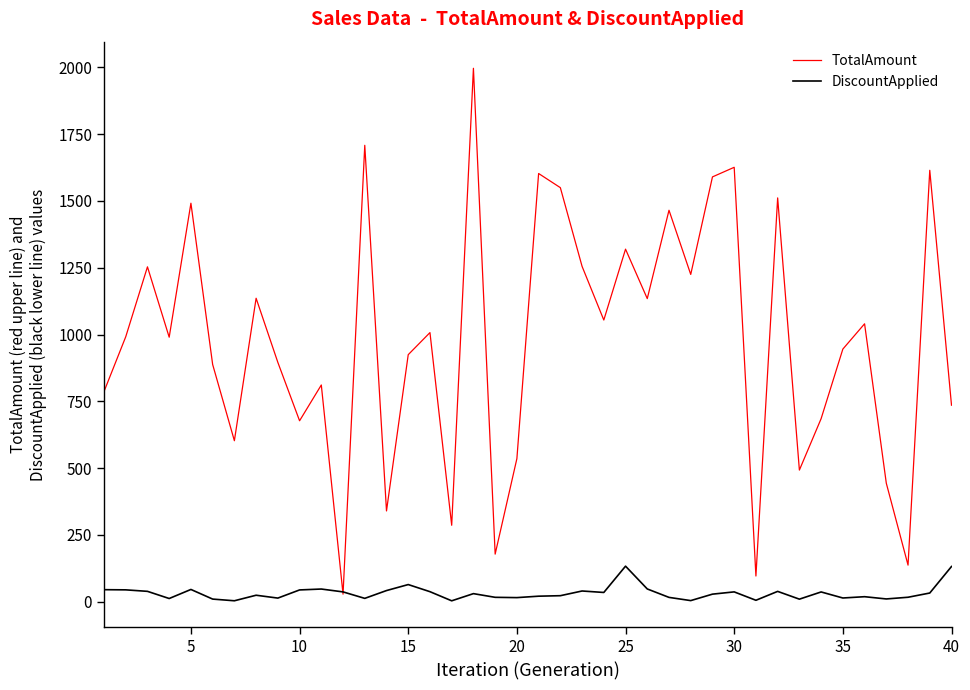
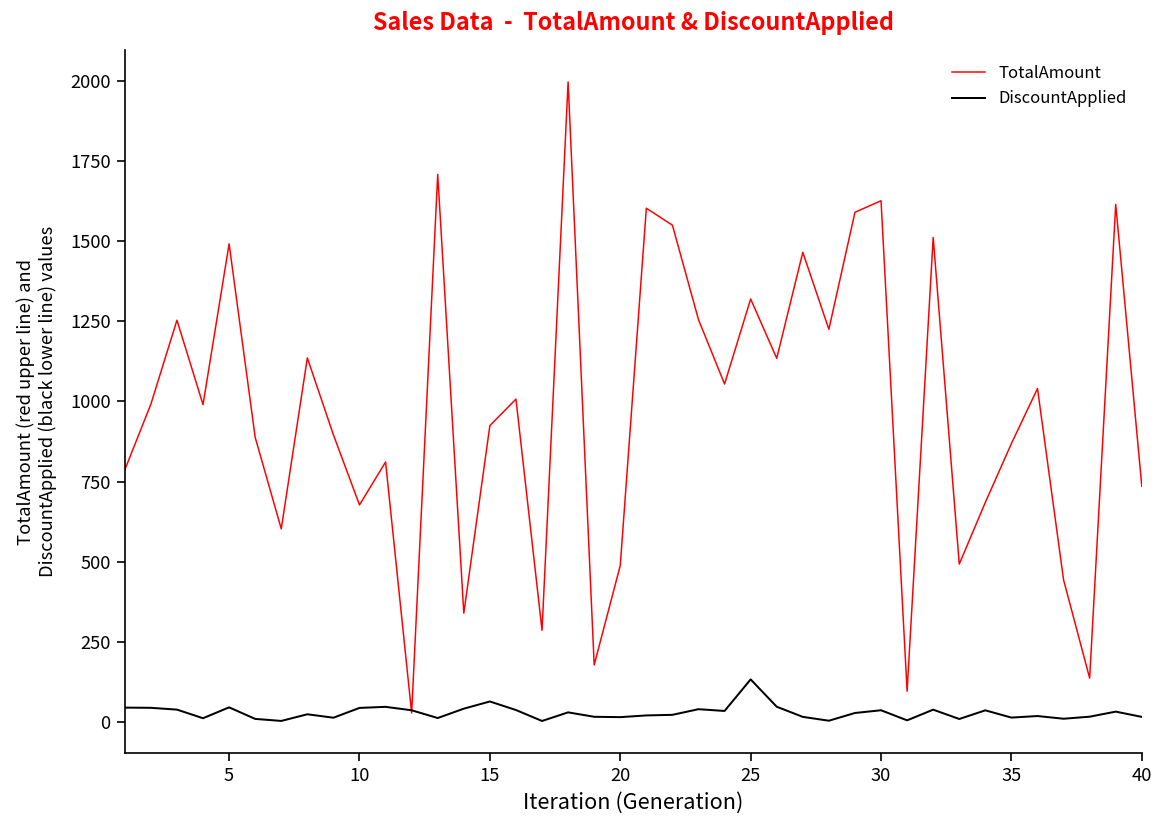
  {
    "TotalAmount": {
      "5": 1490,
      "10": 680,
      "15": 920,
-     "20": 540,
+     "20": 490,
      "25": 1320,
      "30": 1630,
-     "35": 950,
+     "35": 870,
      "40": 740
    },
    "DiscountApplied": {
      "5": 50,
      "10": 40,
      "15": 60,
      "20": 20,
      "25": 130,
      "30": 40,
      "35": 10,
-     "40": 130
+     "40": 20
    }
  }
